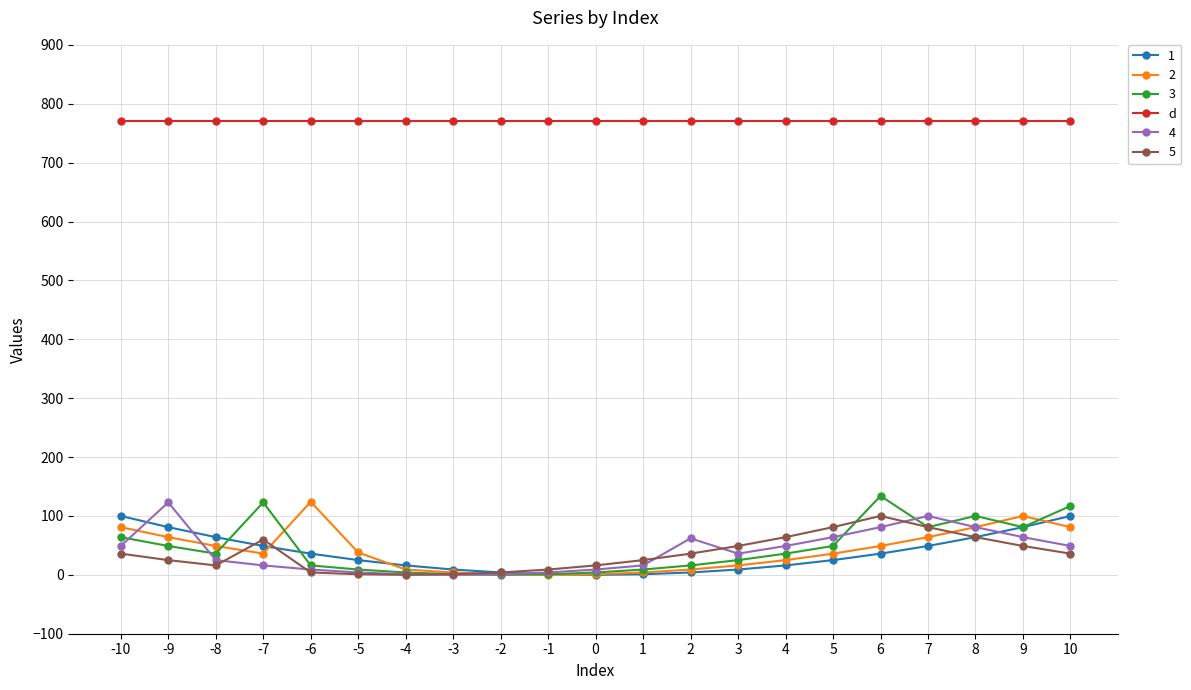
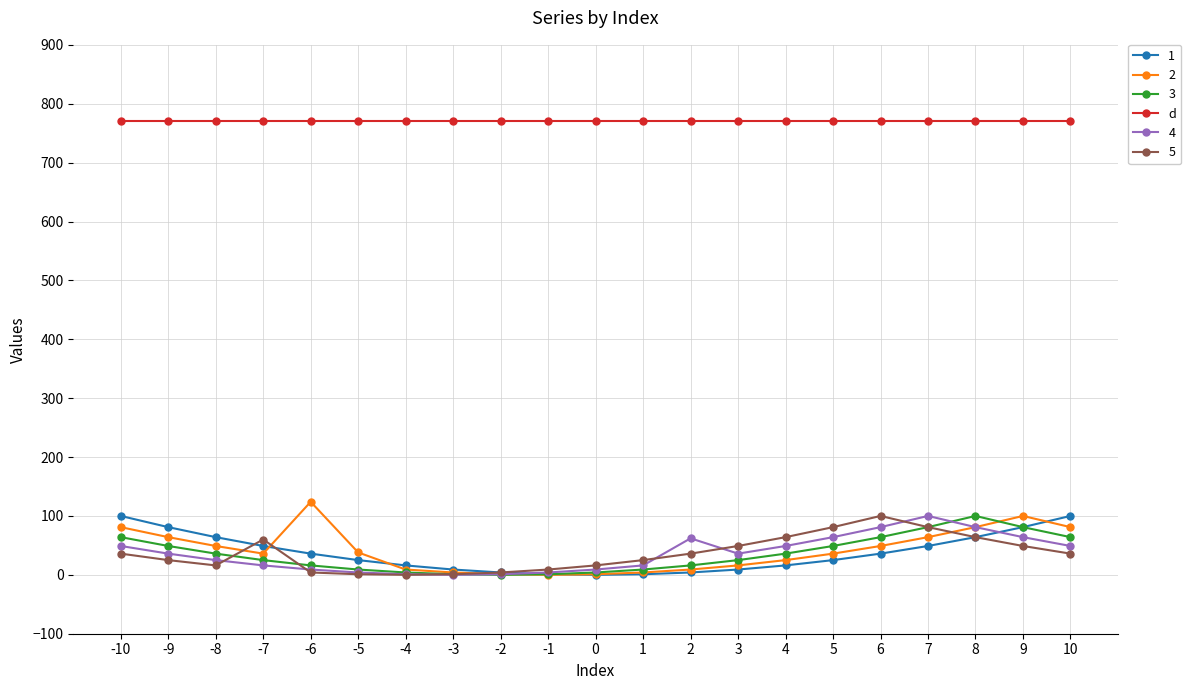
  {
    "1": {
      "-10": 100,
      "-9": 80,
      "-8": 60,
      "-7": 50,
      "-6": 40,
      "-5": 30,
      "-4": 20,
      "-3": 10,
      "2": 0,
      "3": 10,
      "4": 20,
      "5": 30,
      "6": 40,
      "7": 50,
      "10": 100
    },
    "2": {
      "-10": 80,
      "-9": 60,
      "-8": 50,
      "-7": 40,
      "-6": 120,
      "-5": 40,
      "-4": 10,
      "2": 10,
      "3": 20,
      "4": 30,
      "5": 40,
      "6": 50,
      "7": 60,
      "9": 100,
      "10": 80
    },
    "3": {
      "-10": 60,
      "-9": 50,
      "-8": 40,
-     "-7": 120,
+     "-7": 30,
      "-6": 20,
      "-5": 10,
      "1": 10,
      "2": 20,
      "3": 30,
      "4": 40,
      "5": 50,
-     "6": 130,
+     "6": 60,
      "8": 100,
-     "10": 120
+     "10": 60
    },
    "d": {
      "-10": 770,
      "-9": 770,
      "-8": 770,
      "-7": 770,
      "-6": 770,
      "-5": 770,
      "-4": 770,
      "-3": 770,
      "-2": 770,
      "-1": 770,
      "0": 770,
      "1": 770,
      "2": 770,
      "3": 770,
      "4": 770,
      "5": 770,
      "6": 770,
      "7": 770,
      "8": 770,
      "9": 770,
      "10": 770
    },
    "4": {
      "-10": 50,
-     "-9": 120,
+     "-9": 40,
      "-8": 30,
      "-7": 20,
      "-6": 10,
      "0": 10,
      "1": 20,
      "2": 60,
      "3": 40,
      "4": 50,
      "5": 60,
      "6": 80,
      "7": 100,
      "9": 60,
      "10": 50
    },
    "5": {
      "-10": 40,
      "-9": 30,
      "-8": 20,
      "-7": 60,
      "-6": 0,
      "-1": 10,
      "0": 20,
      "1": 30,
      "2": 40,
      "3": 50,
      "4": 60,
      "5": 80,
      "6": 100,
      "9": 50,
      "10": 40
    }
  }
